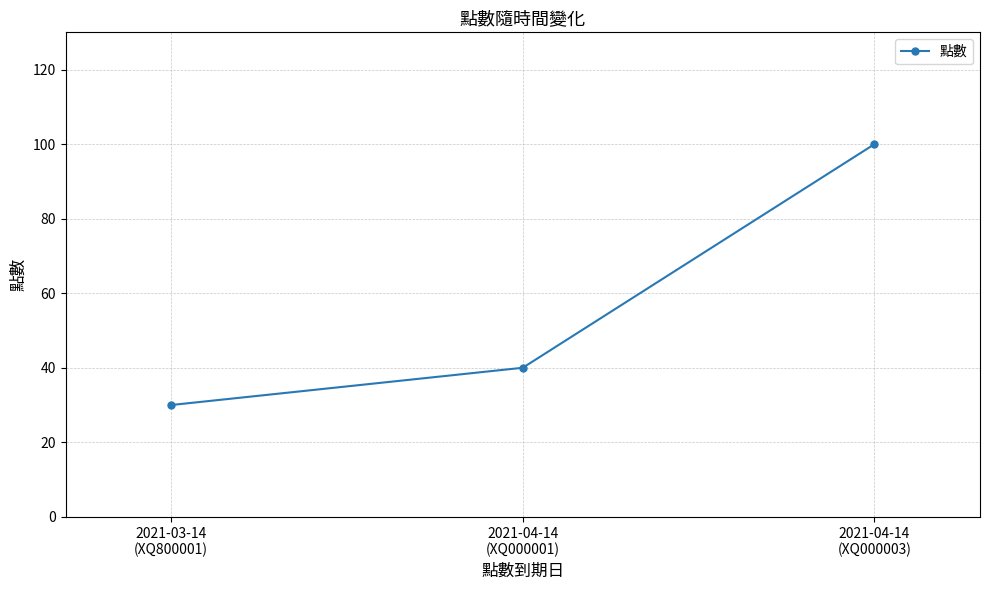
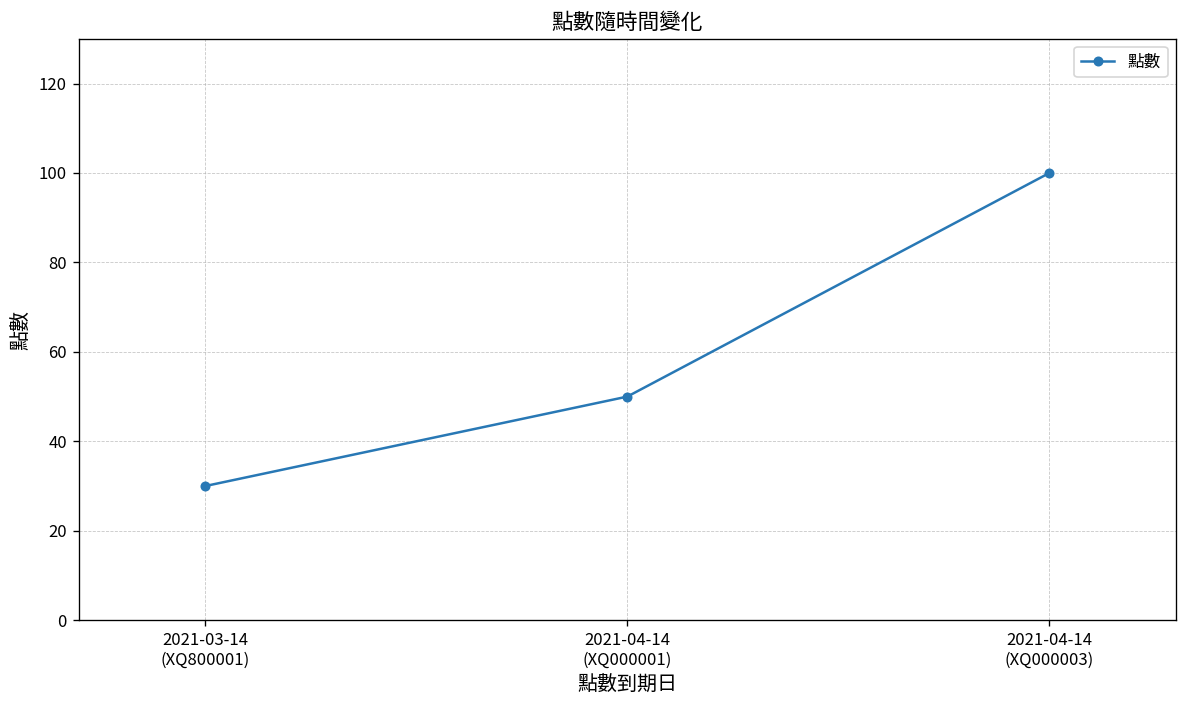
  {
    "2021-03-14 (XQ800001)": 30,
-   "2021-04-14 (XQ000001)": 40,
+   "2021-04-14 (XQ000001)": 50,
    "2021-04-14 (XQ000003)": 100
  }
